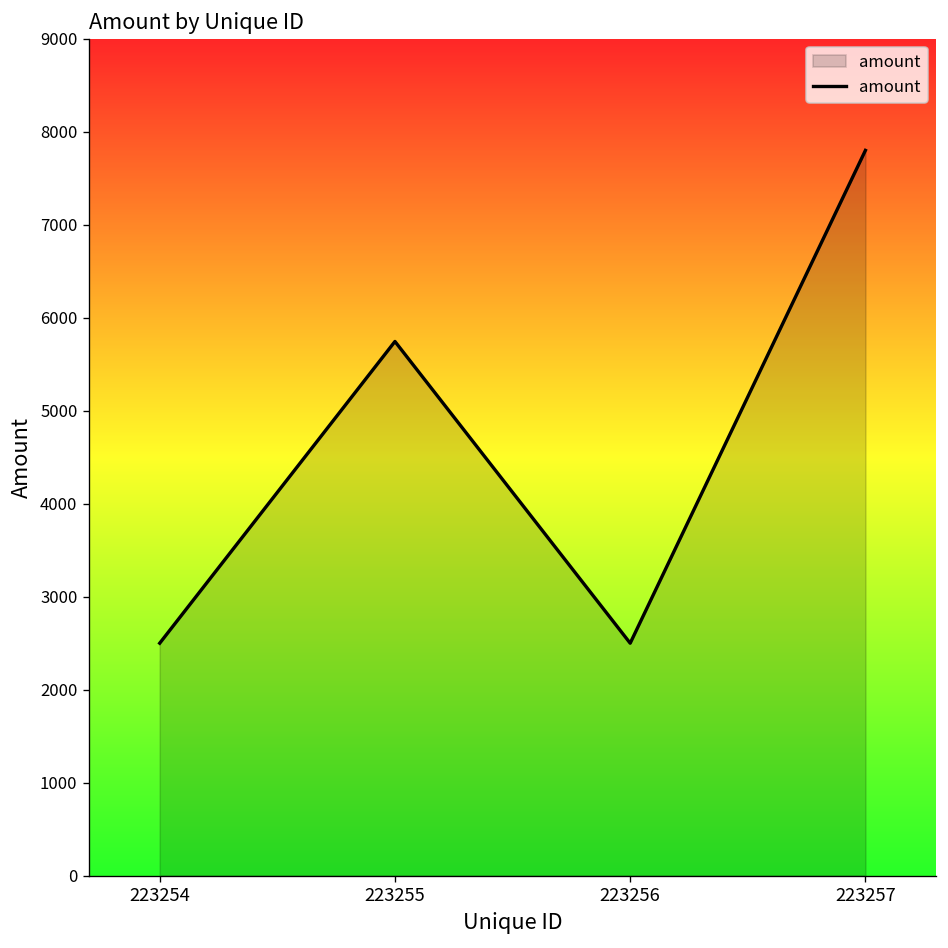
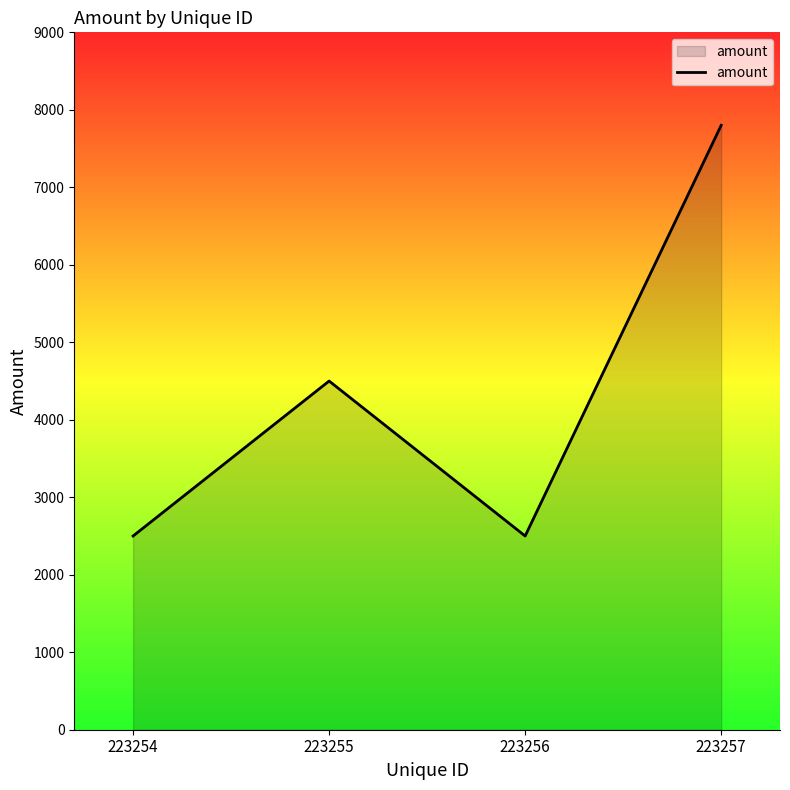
  {
    "223254": 2500,
-   "223255": 5700,
+   "223255": 4500,
    "223256": 2500,
    "223257": 7800
  }
